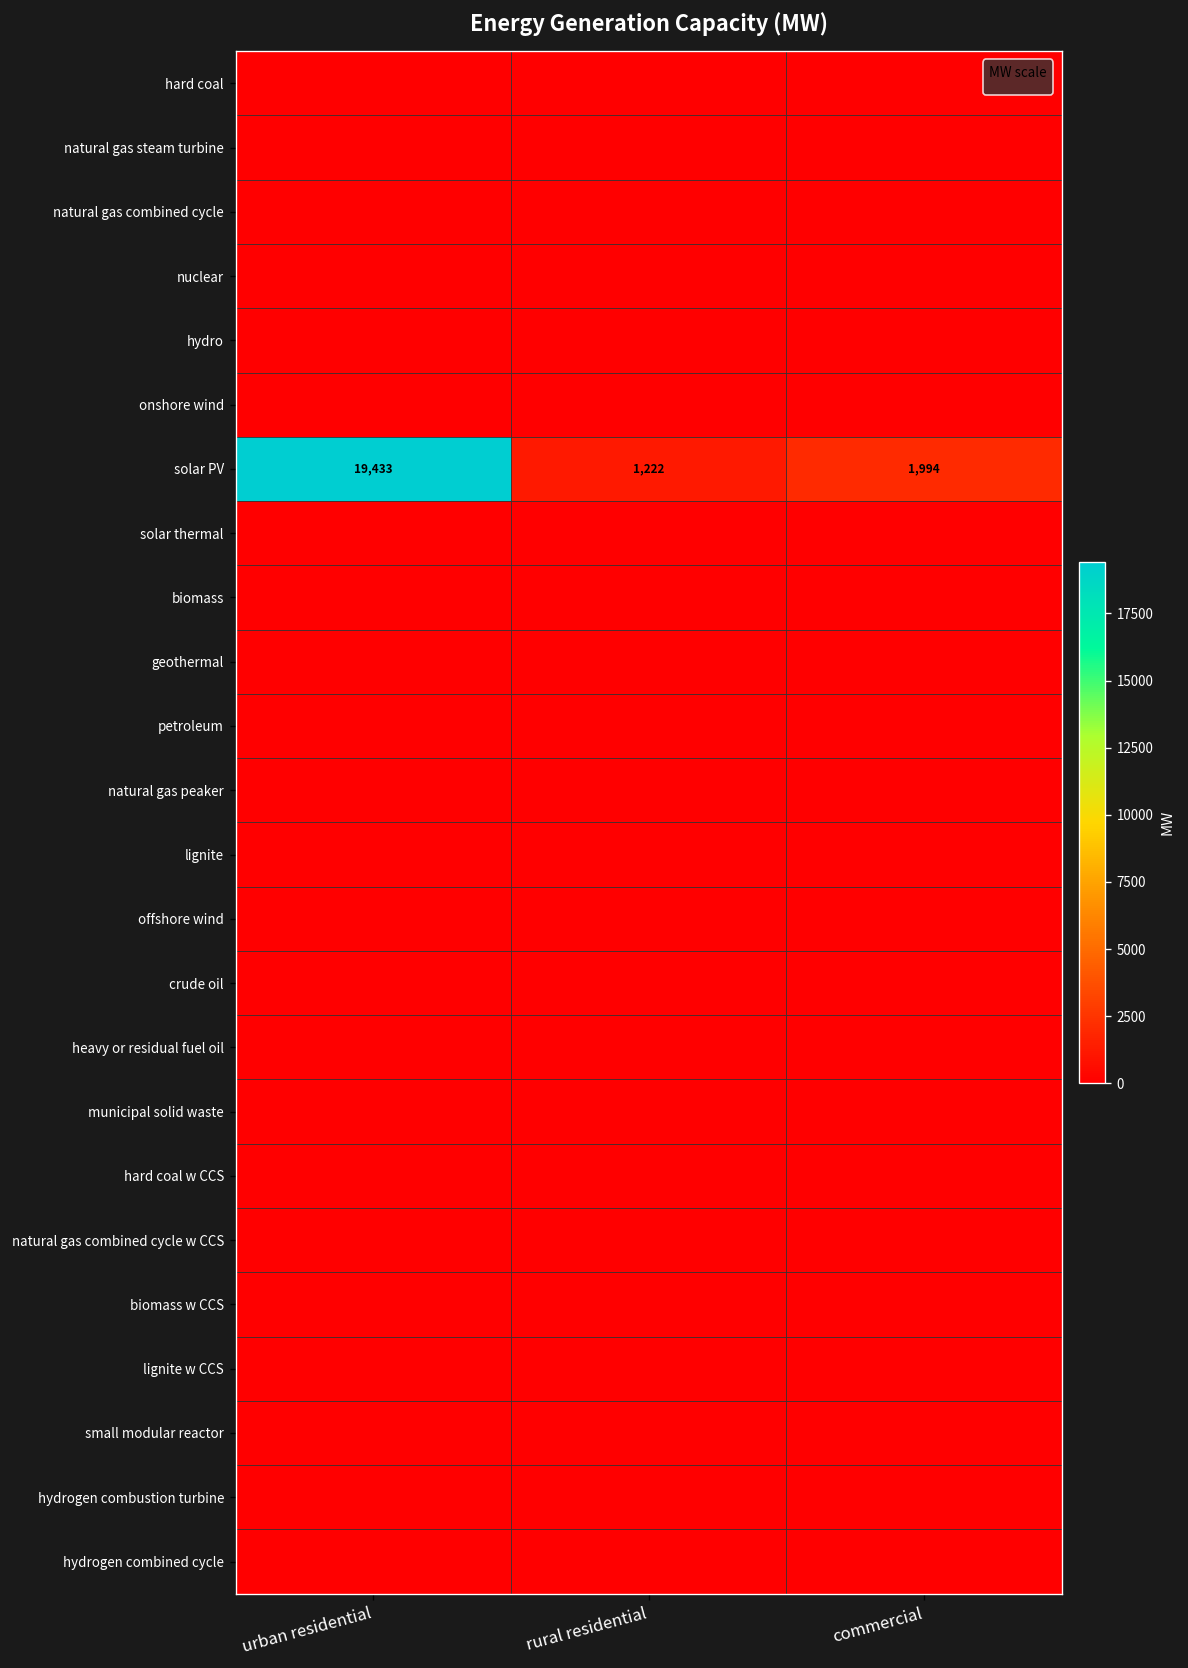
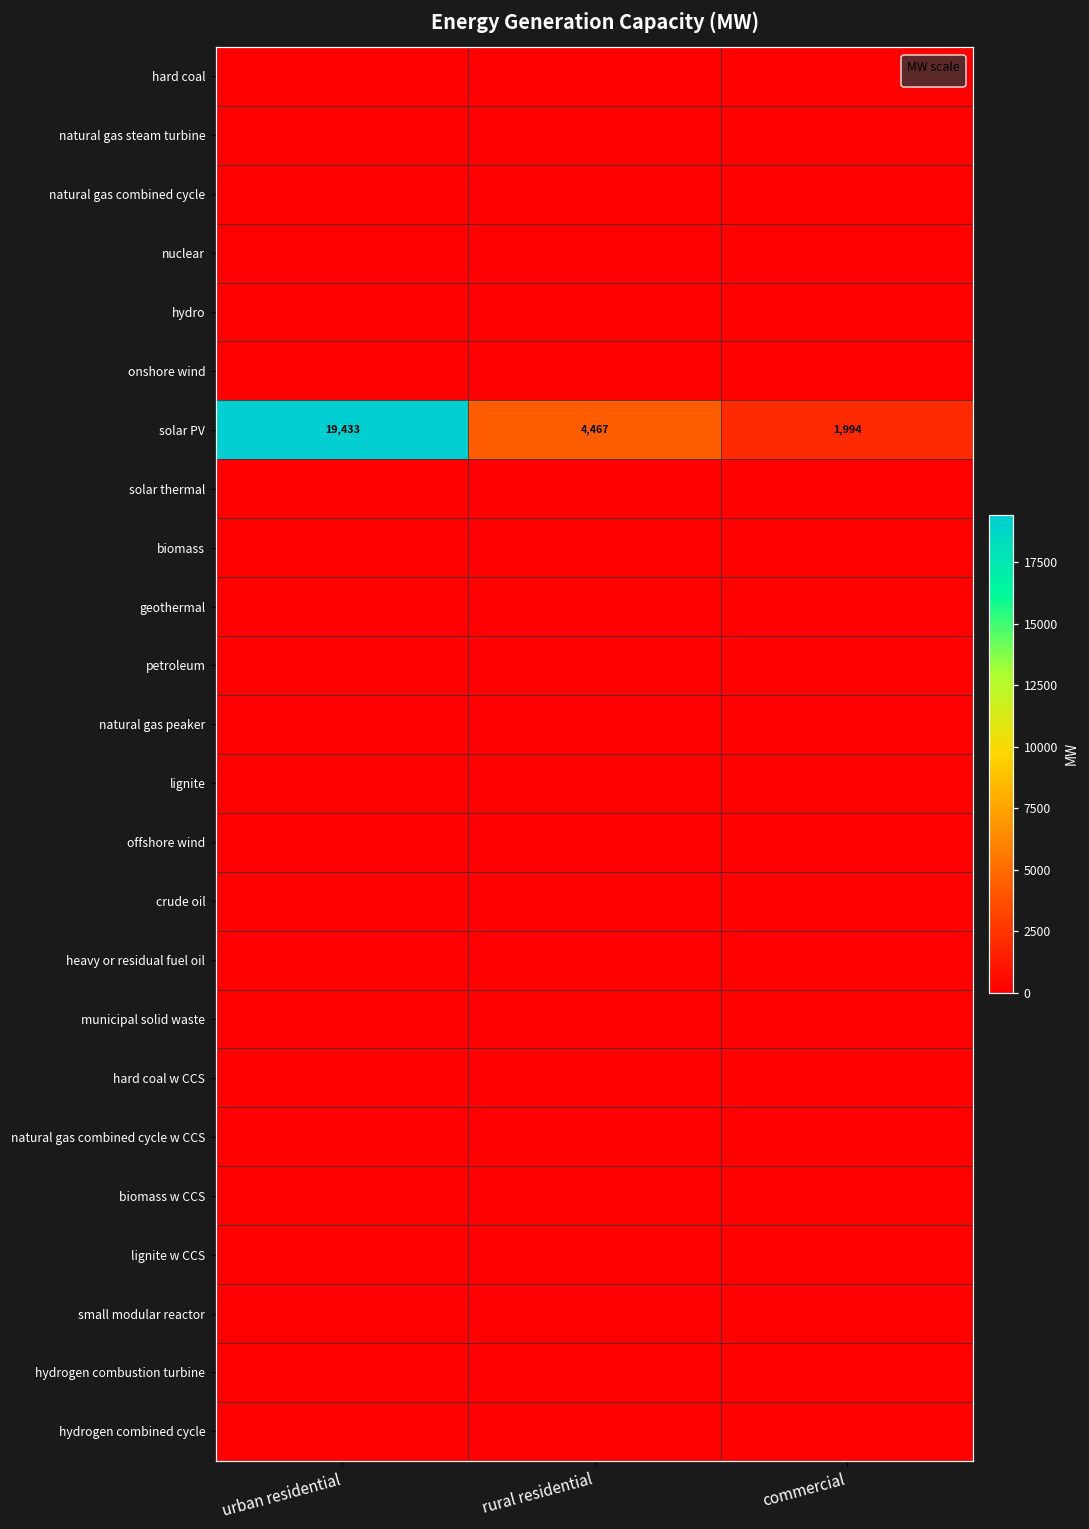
  {
    "solar PV": {
      "urban residential": "19,433",
-     "rural residential": "1,222",
+     "rural residential": "4,467",
      "commercial": "1,994"
    }
  }
